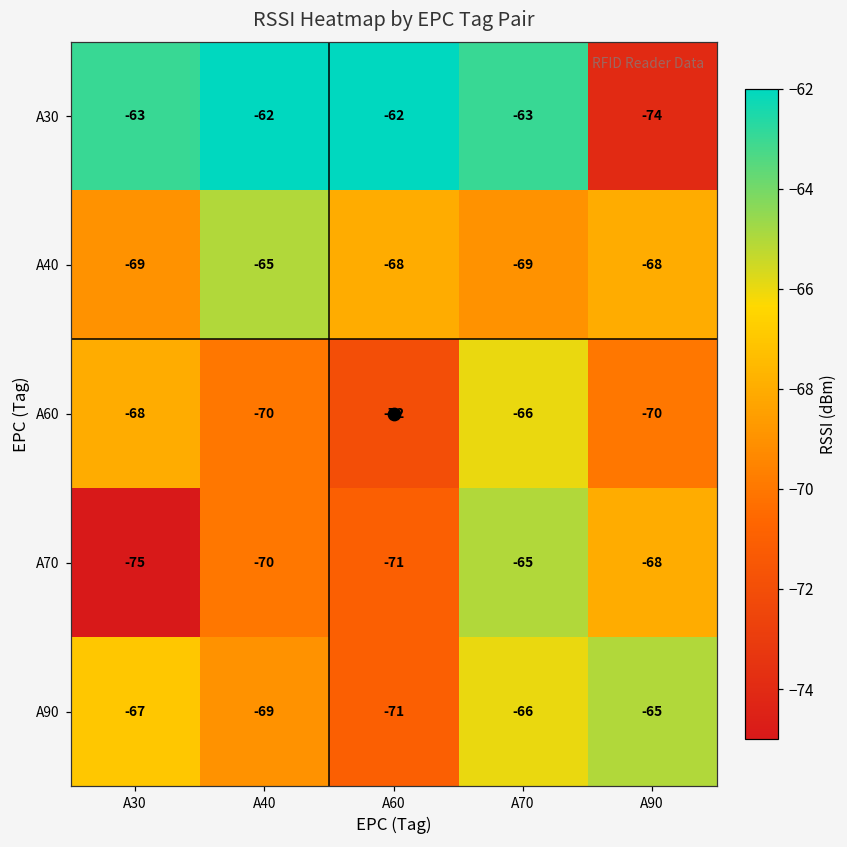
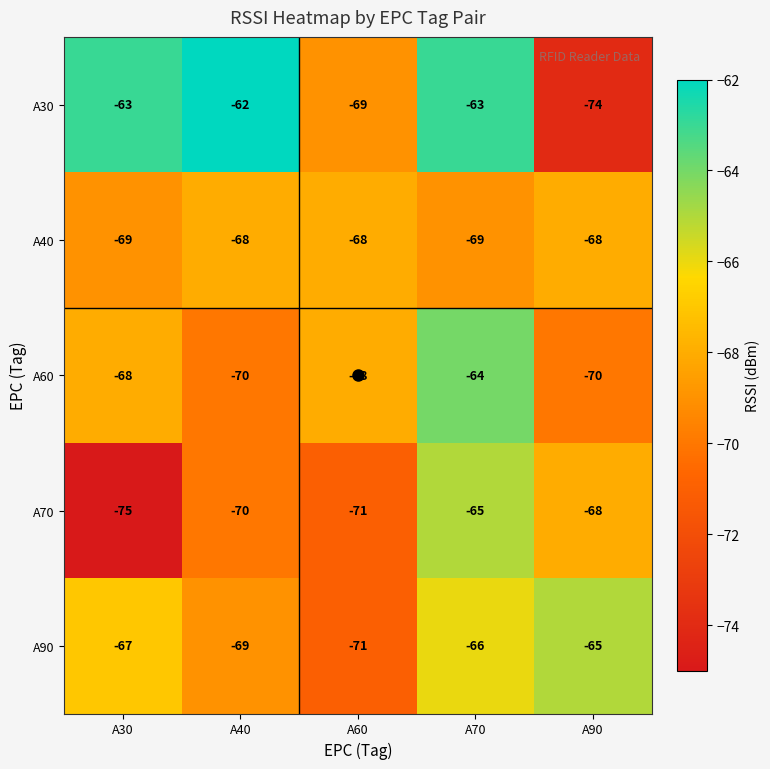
  {
    "A30": {
      "A30": -63,
      "A40": -62,
-     "A60": -62,
+     "A60": -69,
      "A70": -63
    },
    "A40": {
      "A30": -69,
-     "A40": -65,
+     "A40": -68,
      "A60": -68,
      "A70": -69,
      "A90": -68
    },
    "A60": {
      "A30": -68,
      "A40": -70,
-     "A60": -72,
-     "A70": -66,
+     "A60": -68,
+     "A70": -64,
      "A90": -70
    },
    "A70": {
      "A30": -75,
      "A40": -70,
      "A60": -71,
      "A70": -65,
      "A90": -68
    },
    "A90": {
      "A30": -67,
      "A40": -69,
      "A60": -71,
      "A70": -66,
      "A90": -65
    }
  }
